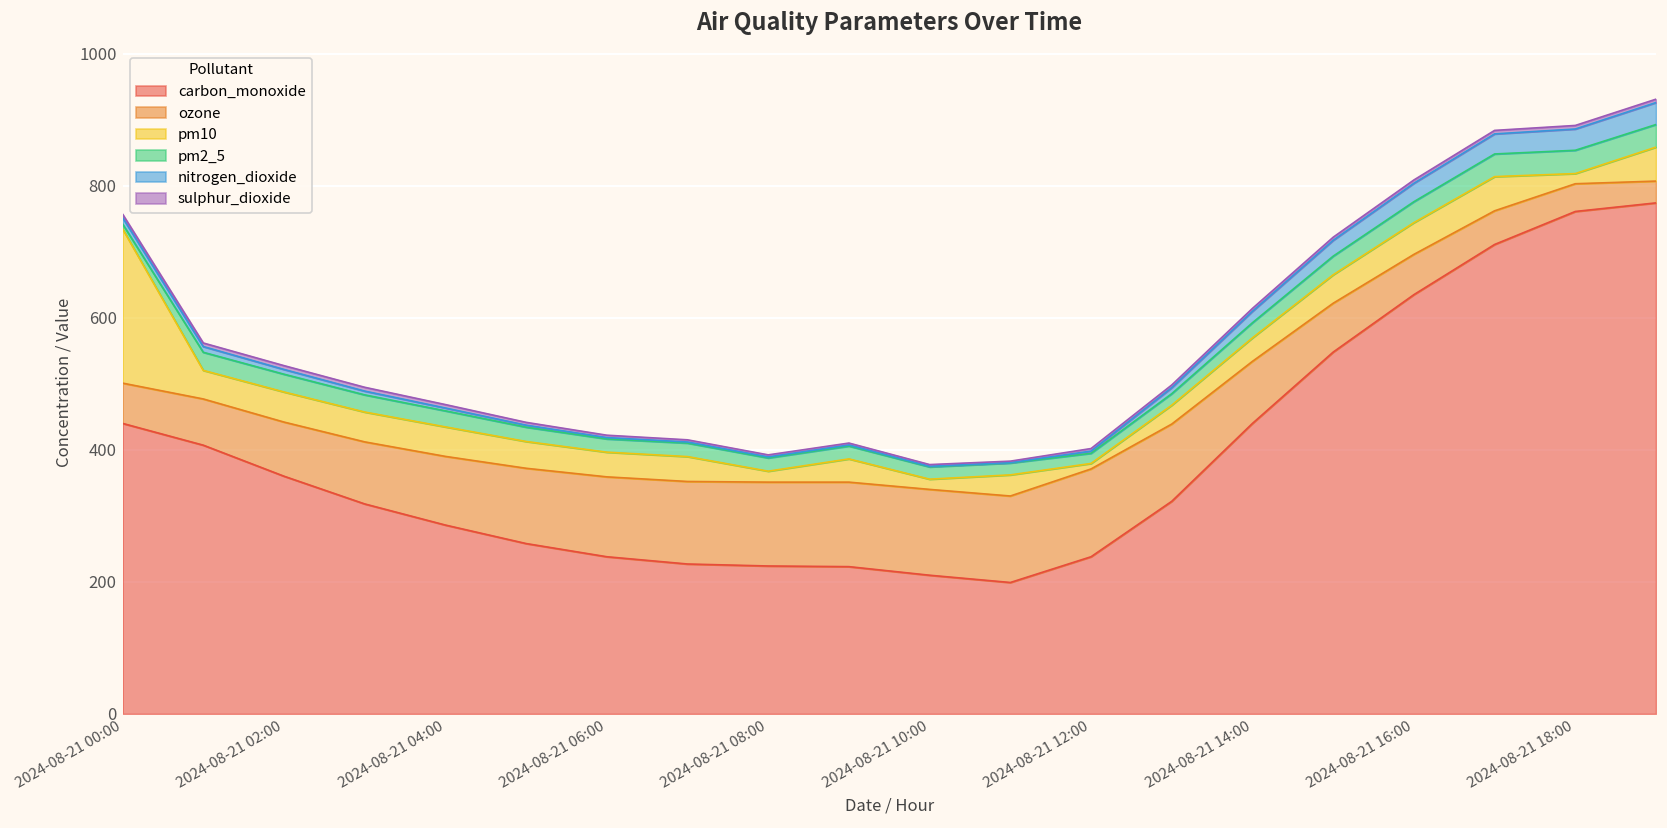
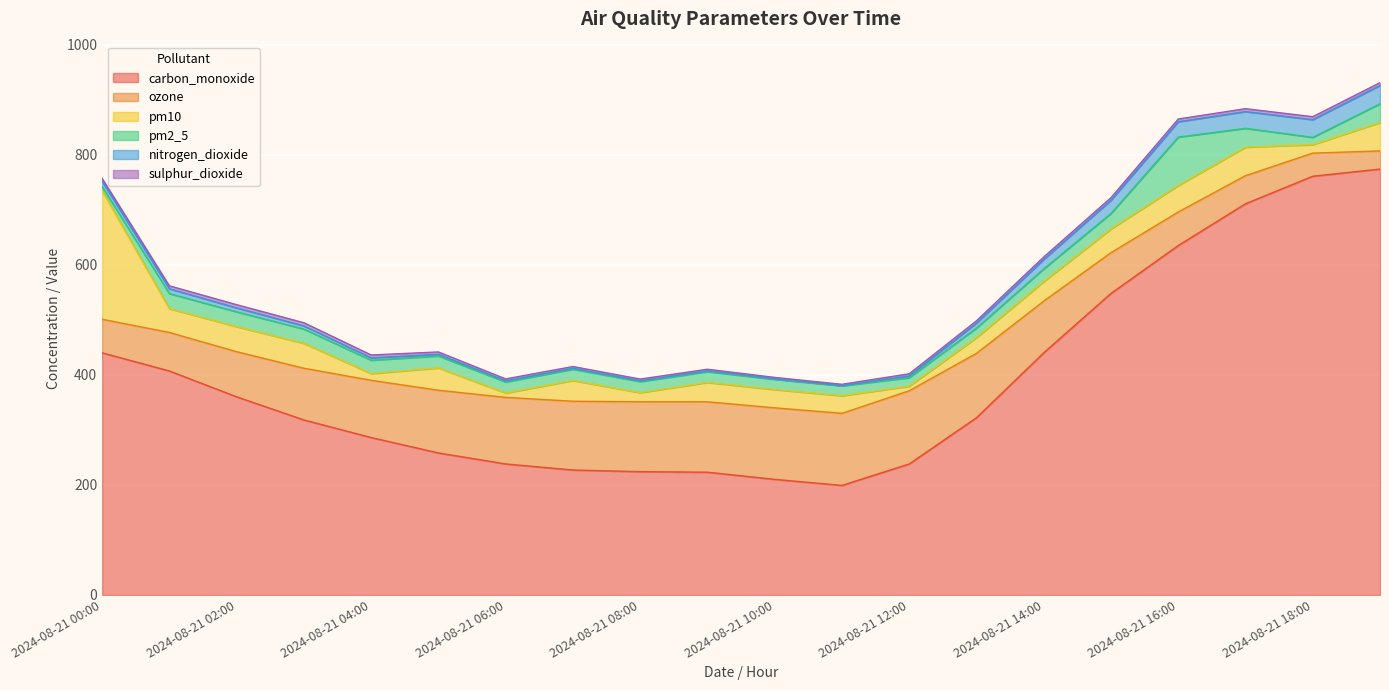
  {
    "pm10": {
      "2024-08-21 00:00": 230,
      "2024-08-21 02:00": 50,
-     "2024-08-21 04:00": 40,
-     "2024-08-21 06:00": 40,
+     "2024-08-21 04:00": 10,
+     "2024-08-21 06:00": 10,
      "2024-08-21 08:00": 20,
-     "2024-08-21 10:00": 20,
+     "2024-08-21 10:00": 30,
      "2024-08-21 12:00": 10,
      "2024-08-21 14:00": 40,
      "2024-08-21 16:00": 50,
      "2024-08-21 18:00": 20
    },
    "pm2_5": {
      "2024-08-21 00:00": 10,
      "2024-08-21 02:00": 30,
      "2024-08-21 14:00": 20,
-     "2024-08-21 16:00": 30,
-     "2024-08-21 18:00": 40
+     "2024-08-21 16:00": 90,
+     "2024-08-21 18:00": 10
    },
    "nitrogen_dioxide": {
      "2024-08-21 00:00": 10,
      "2024-08-21 02:00": 10,
      "2024-08-21 16:00": 30,
      "2024-08-21 18:00": 30
    },
    "sulphur_dioxide": {
      "2024-08-21 00:00": 10,
      "2024-08-21 02:00": 10,
      "2024-08-21 04:00": 10,
      "2024-08-21 16:00": 10,
      "2024-08-21 18:00": 10
    }
  }
